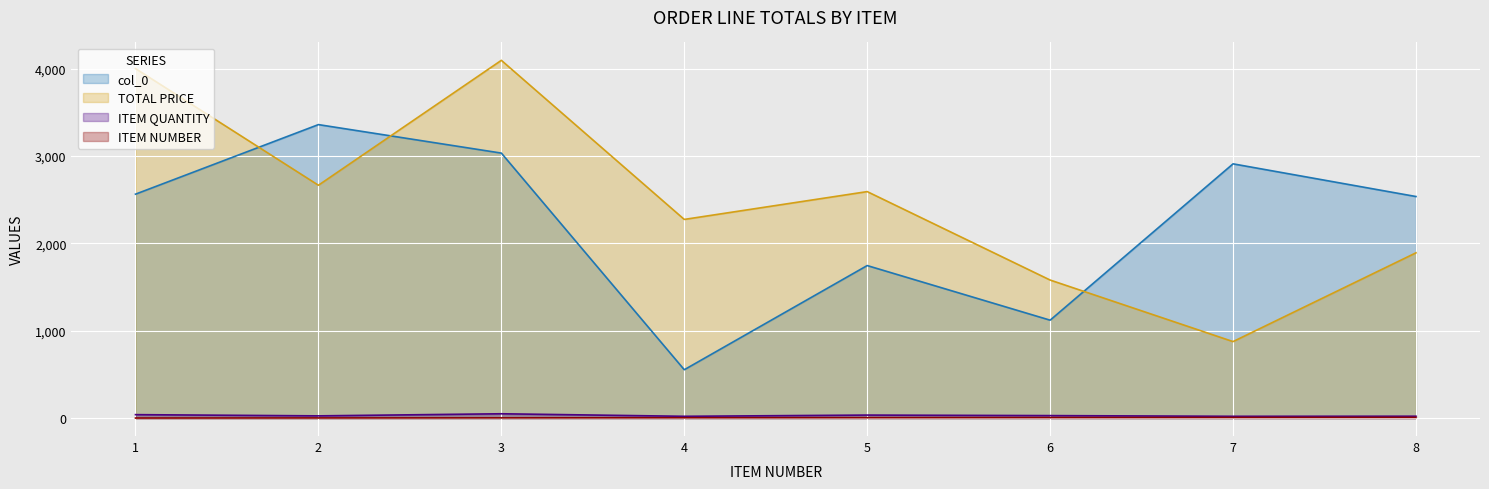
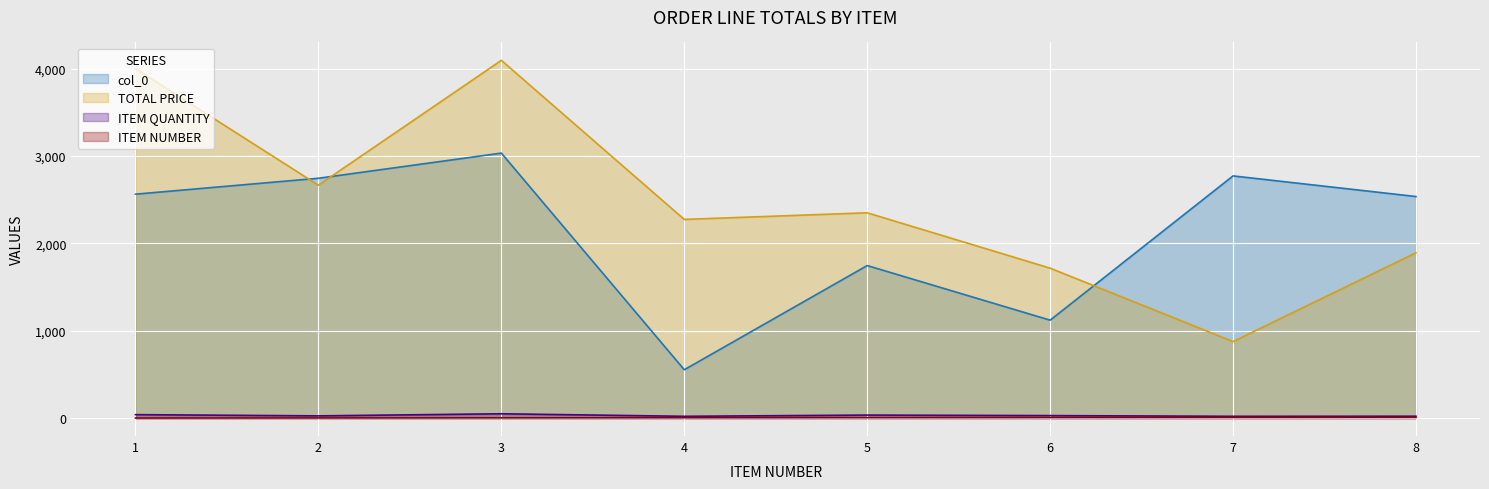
  {
    "col_0": {
      "1": "2,600",
-     "2": "3,400",
+     "2": "2,700",
      "3": "3,000",
      "4": "600",
      "5": "1,700",
      "6": "1,100",
-     "7": "2,900",
+     "7": "2,800",
      "8": "2,500"
    },
    "TOTAL PRICE": {
      "2": "2,700",
      "3": "4,100",
      "4": "2,300",
-     "5": "2,600",
-     "6": "1,600",
+     "5": "2,300",
+     "6": "1,700",
      "7": "900",
      "8": "1,900"
    },
    "ITEM QUANTITY": {
      "1": "0",
      "3": "100",
      "5": "0"
    },
    "ITEM NUMBER": {
      "1": "0",
      "3": "0",
      "5": "0"
    }
  }
